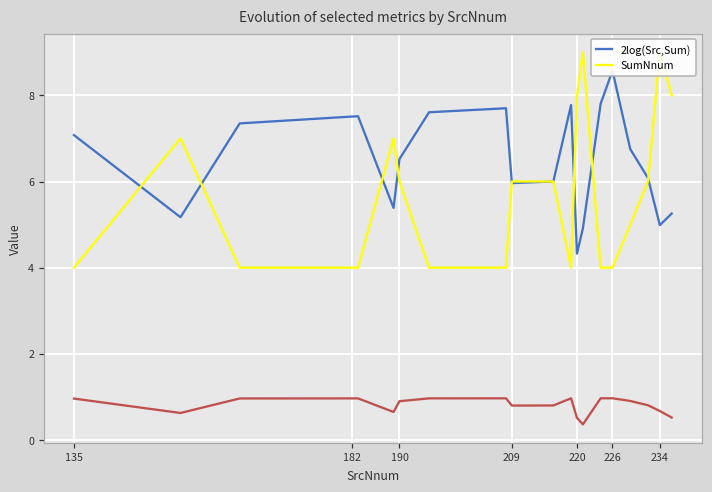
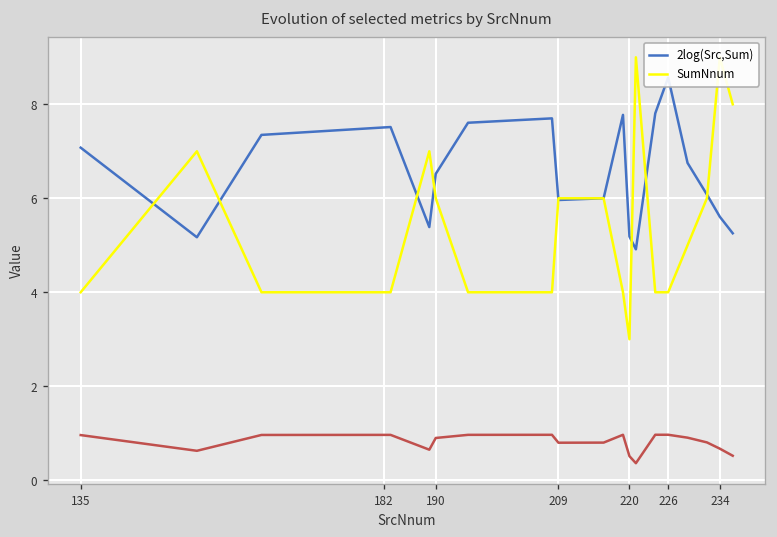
  {
    "2log(Src,Sum)": {
      "135": 7.1,
      "182": 7.5,
      "190": 6.5,
-     "220": 4.3,
-     "234": 5.0
+     "220": 5.2,
+     "234": 5.6
    },
    "SumNnum": {
      "135": 4,
      "182": 4,
      "190": 6,
-     "220": 8,
+     "220": 3,
      "226": 4
    }
  }
